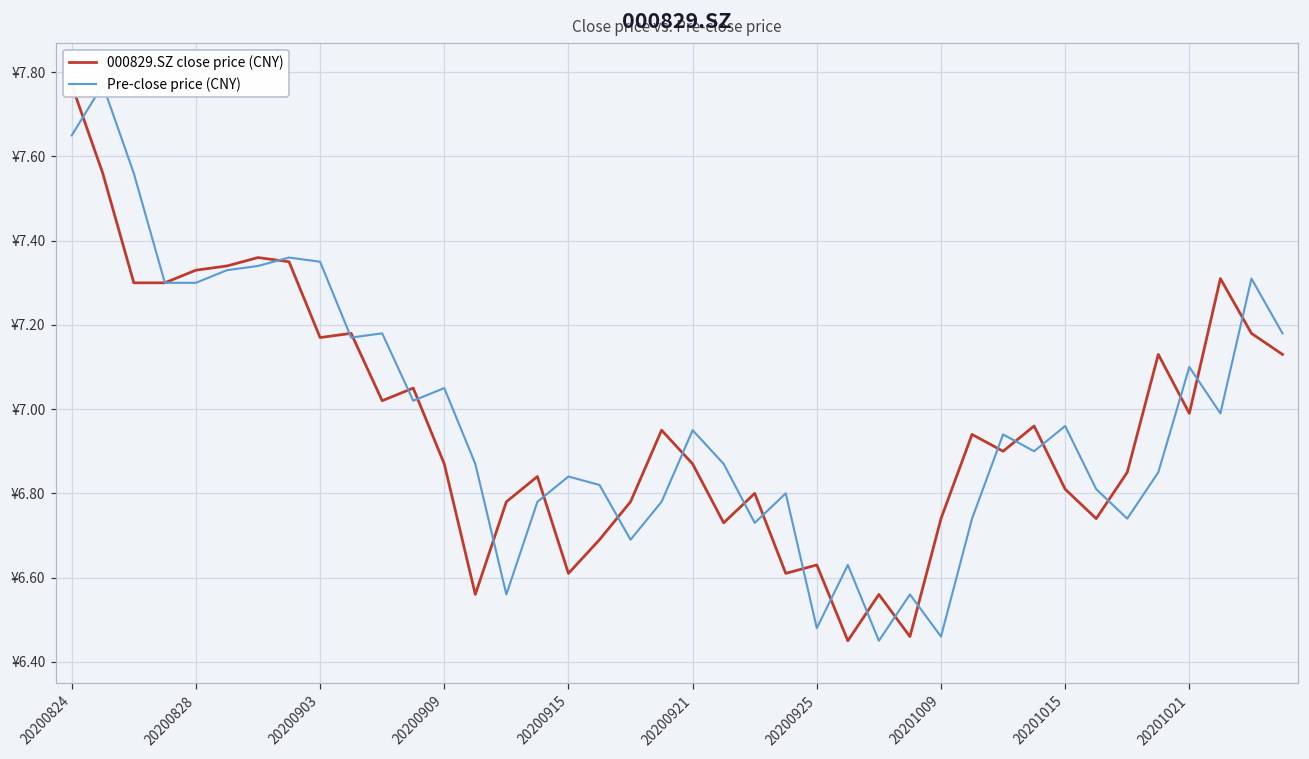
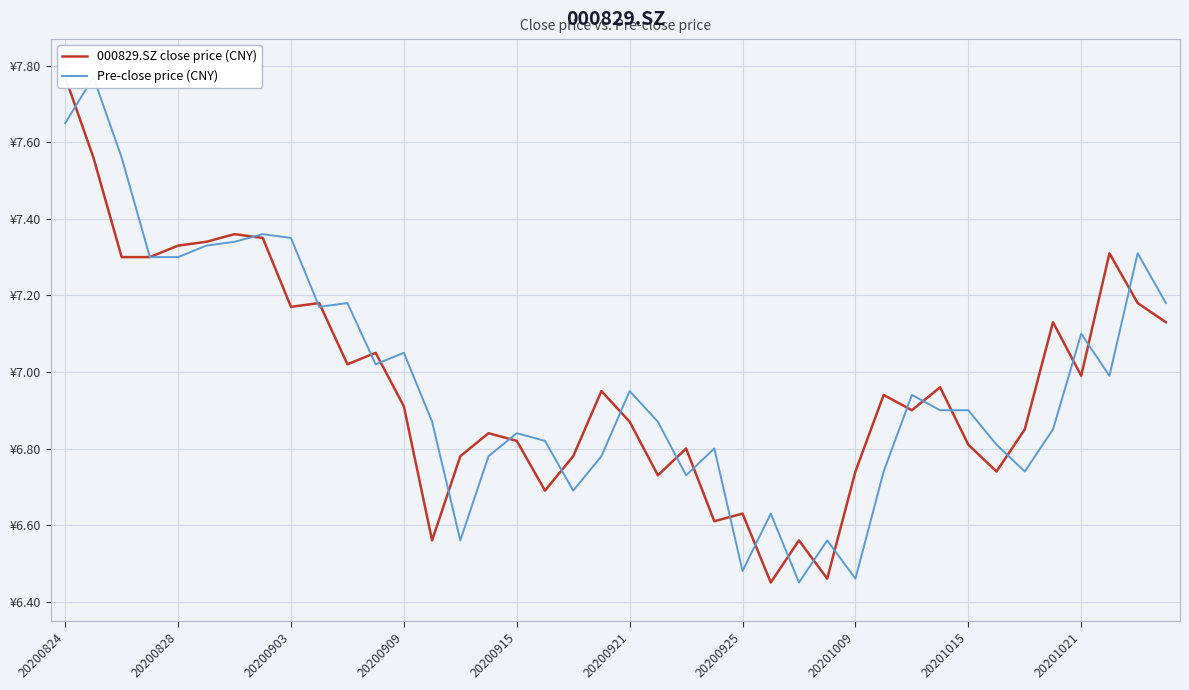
  {
    "000829.SZ close price (CNY)": {
      "20200828": "¥7.33",
      "20200903": "¥7.17",
-     "20200909": "¥6.87",
-     "20200915": "¥6.61",
+     "20200909": "¥6.91",
+     "20200915": "¥6.82",
      "20200921": "¥6.87",
      "20200925": "¥6.63",
      "20201009": "¥6.74",
      "20201015": "¥6.81",
      "20201021": "¥6.99"
    },
    "Pre-close price (CNY)": {
      "20200824": "¥7.65",
      "20200828": "¥7.30",
      "20200903": "¥7.35",
      "20200909": "¥7.05",
      "20200915": "¥6.84",
      "20200921": "¥6.95",
      "20200925": "¥6.48",
      "20201009": "¥6.46",
-     "20201015": "¥6.96",
+     "20201015": "¥6.90",
      "20201021": "¥7.10"
    }
  }
